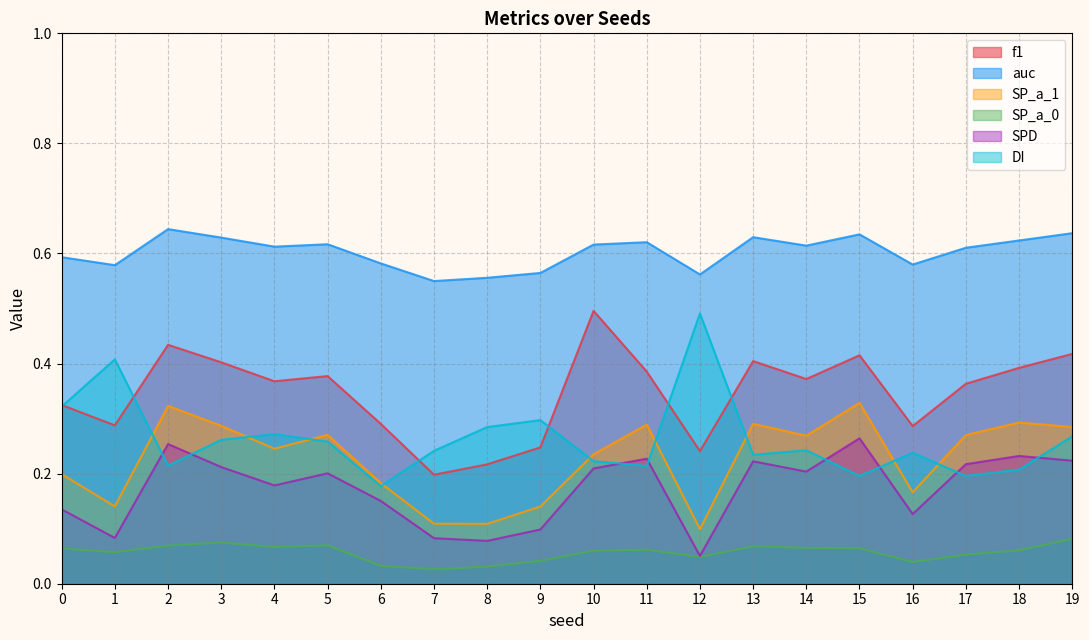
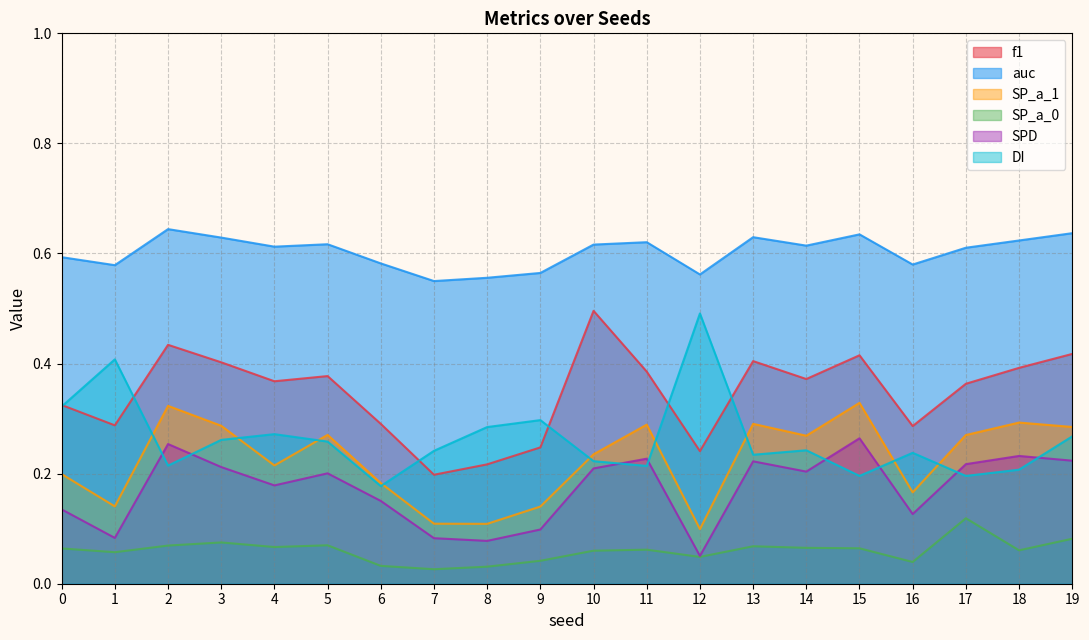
  {
    "f1": {
      "1": 0.29,
      "2": 0.43,
      "3": 0.40,
      "4": 0.37,
      "5": 0.38,
      "6": 0.29,
      "7": 0.20,
      "8": 0.22,
      "9": 0.25,
      "10": 0.50,
      "11": 0.39,
      "12": 0.24,
      "13": 0.40,
      "14": 0.37,
      "15": 0.42,
      "16": 0.29,
      "17": 0.36,
      "18": 0.39,
      "19": 0.42
    },
    "SP_a_1": {
      "0": 0.20,
      "1": 0.14,
      "2": 0.32,
      "3": 0.29,
-     "4": 0.25,
+     "4": 0.21,
      "5": 0.27,
      "6": 0.18,
      "7": 0.11,
      "8": 0.11,
      "9": 0.14,
      "10": 0.24,
      "11": 0.29,
      "12": 0.10,
      "13": 0.29,
      "14": 0.27,
      "15": 0.33,
      "16": 0.17,
      "17": 0.27,
      "18": 0.29,
      "19": 0.28
    },
    "SP_a_0": {
      "0": 0.06,
      "1": 0.06,
      "2": 0.07,
      "3": 0.08,
      "4": 0.07,
      "5": 0.07,
      "6": 0.03,
      "7": 0.03,
      "8": 0.03,
      "9": 0.04,
      "10": 0.06,
      "11": 0.06,
      "13": 0.07,
      "14": 0.07,
      "15": 0.06,
      "16": 0.04,
-     "17": 0.05,
+     "17": 0.12,
      "18": 0.06,
      "19": 0.08
    },
    "SPD": {
      "0": 0.14,
      "1": 0.08,
      "2": 0.25,
      "3": 0.21,
      "4": 0.18,
      "5": 0.20,
      "6": 0.15,
      "7": 0.08,
      "8": 0.08,
      "9": 0.10,
      "10": 0.21,
      "11": 0.23,
      "13": 0.22,
      "14": 0.20,
      "15": 0.26,
      "16": 0.13,
      "17": 0.22,
      "18": 0.23,
      "19": 0.22
    }
  }
